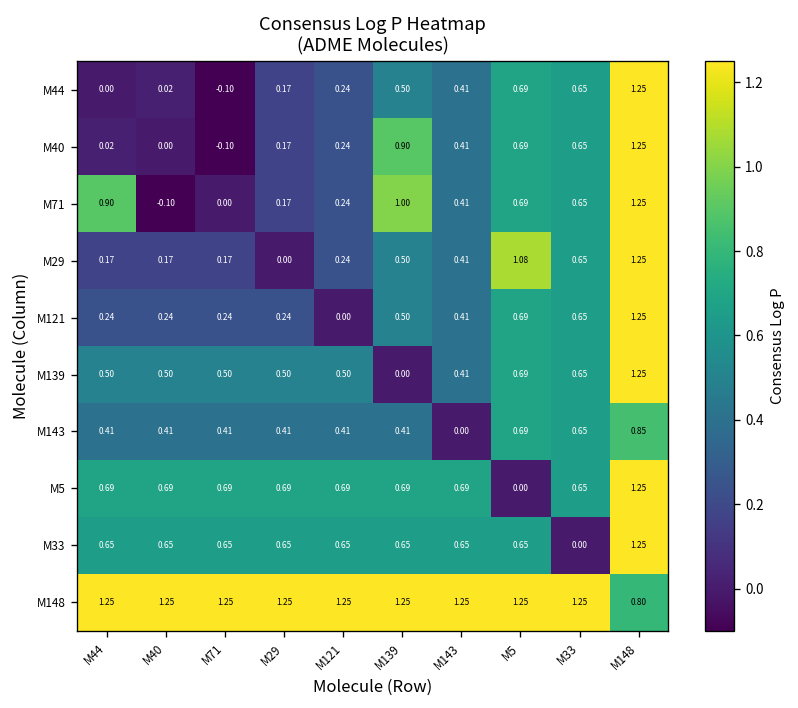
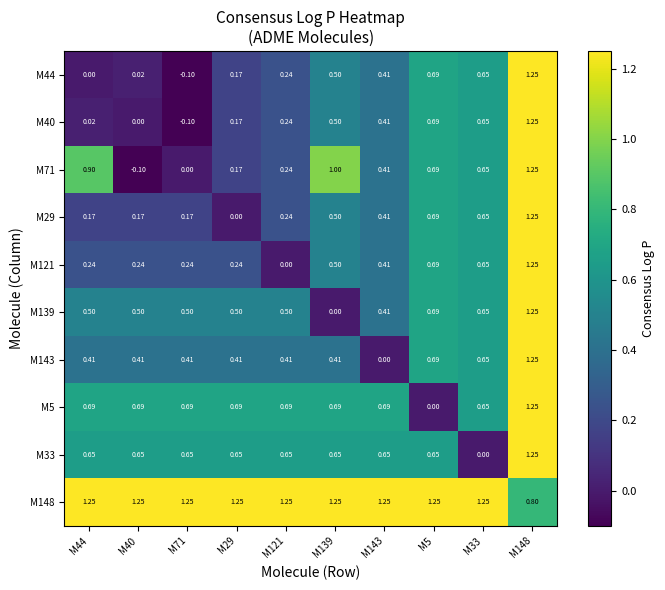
  {
    "M44": {
      "M44": 0.00,
      "M40": 0.02,
      "M71": -0.10,
      "M29": 0.17,
      "M121": 0.24,
      "M139": 0.50,
      "M143": 0.41,
      "M5": 0.69,
      "M33": 0.65,
      "M148": 1.25
    },
    "M40": {
      "M44": 0.02,
      "M40": 0.00,
      "M71": -0.10,
      "M29": 0.17,
      "M121": 0.24,
-     "M139": 0.90,
+     "M139": 0.50,
      "M143": 0.41,
      "M5": 0.69,
      "M33": 0.65,
      "M148": 1.25
    },
    "M71": {
      "M44": 0.90,
      "M40": -0.10,
      "M71": 0.00,
      "M29": 0.17,
      "M121": 0.24,
      "M139": 1.00,
      "M143": 0.41,
      "M5": 0.69,
      "M33": 0.65,
      "M148": 1.25
    },
    "M29": {
      "M44": 0.17,
      "M40": 0.17,
      "M71": 0.17,
      "M29": 0.00,
      "M121": 0.24,
      "M139": 0.50,
      "M143": 0.41,
-     "M5": 1.08,
+     "M5": 0.69,
      "M33": 0.65,
      "M148": 1.25
    },
    "M121": {
      "M44": 0.24,
      "M40": 0.24,
      "M71": 0.24,
      "M29": 0.24,
      "M121": 0.00,
      "M139": 0.50,
      "M143": 0.41,
      "M5": 0.69,
      "M33": 0.65,
      "M148": 1.25
    },
    "M139": {
      "M44": 0.50,
      "M40": 0.50,
      "M71": 0.50,
      "M29": 0.50,
      "M121": 0.50,
      "M139": 0.00,
      "M143": 0.41,
      "M5": 0.69,
      "M33": 0.65,
      "M148": 1.25
    },
    "M143": {
      "M44": 0.41,
      "M40": 0.41,
      "M71": 0.41,
      "M29": 0.41,
      "M121": 0.41,
      "M139": 0.41,
      "M143": 0.00,
      "M5": 0.69,
      "M33": 0.65,
-     "M148": 0.85
+     "M148": 1.25
    },
    "M5": {
      "M44": 0.69,
      "M40": 0.69,
      "M71": 0.69,
      "M29": 0.69,
      "M121": 0.69,
      "M139": 0.69,
      "M143": 0.69,
      "M5": 0.00,
      "M33": 0.65,
      "M148": 1.25
    },
    "M33": {
      "M44": 0.65,
      "M40": 0.65,
      "M71": 0.65,
      "M29": 0.65,
      "M121": 0.65,
      "M139": 0.65,
      "M143": 0.65,
      "M5": 0.65,
      "M33": 0.00,
      "M148": 1.25
    },
    "M148": {
      "M44": 1.25,
      "M40": 1.25,
      "M71": 1.25,
      "M29": 1.25,
      "M121": 1.25,
      "M139": 1.25,
      "M143": 1.25,
      "M5": 1.25,
      "M33": 1.25,
      "M148": 0.80
    }
  }
